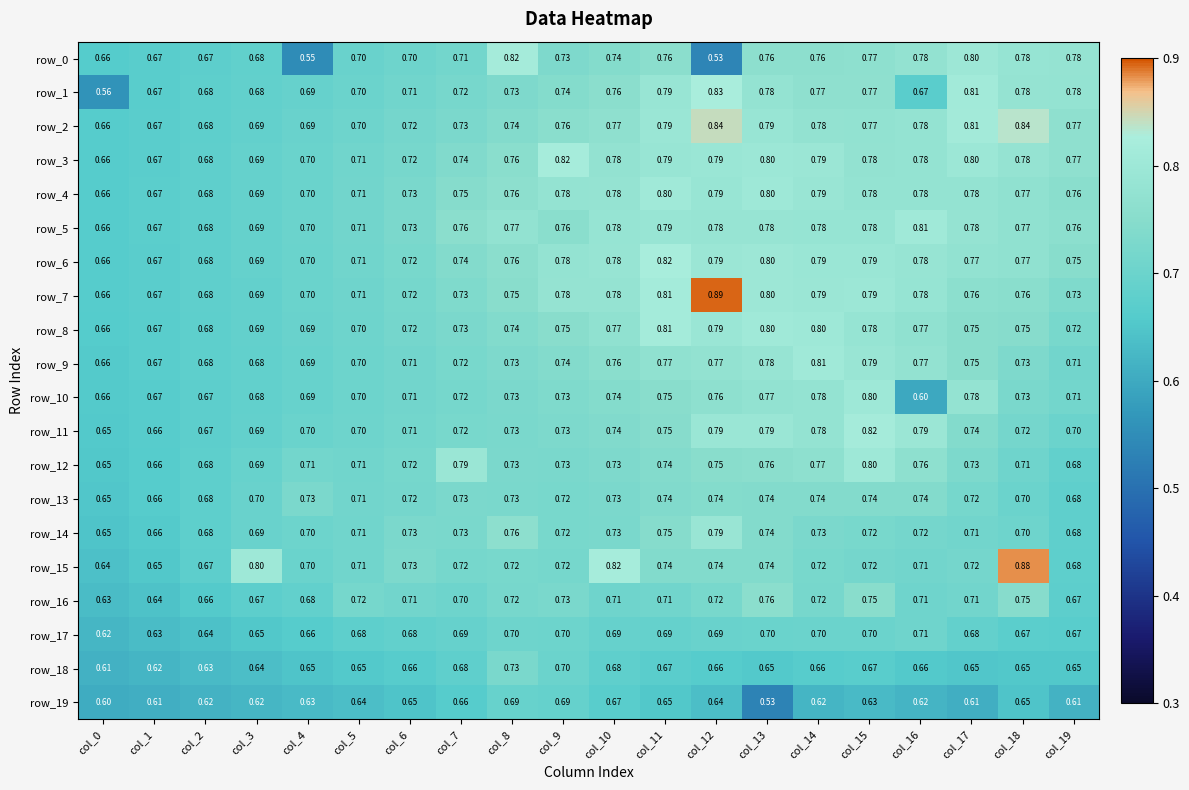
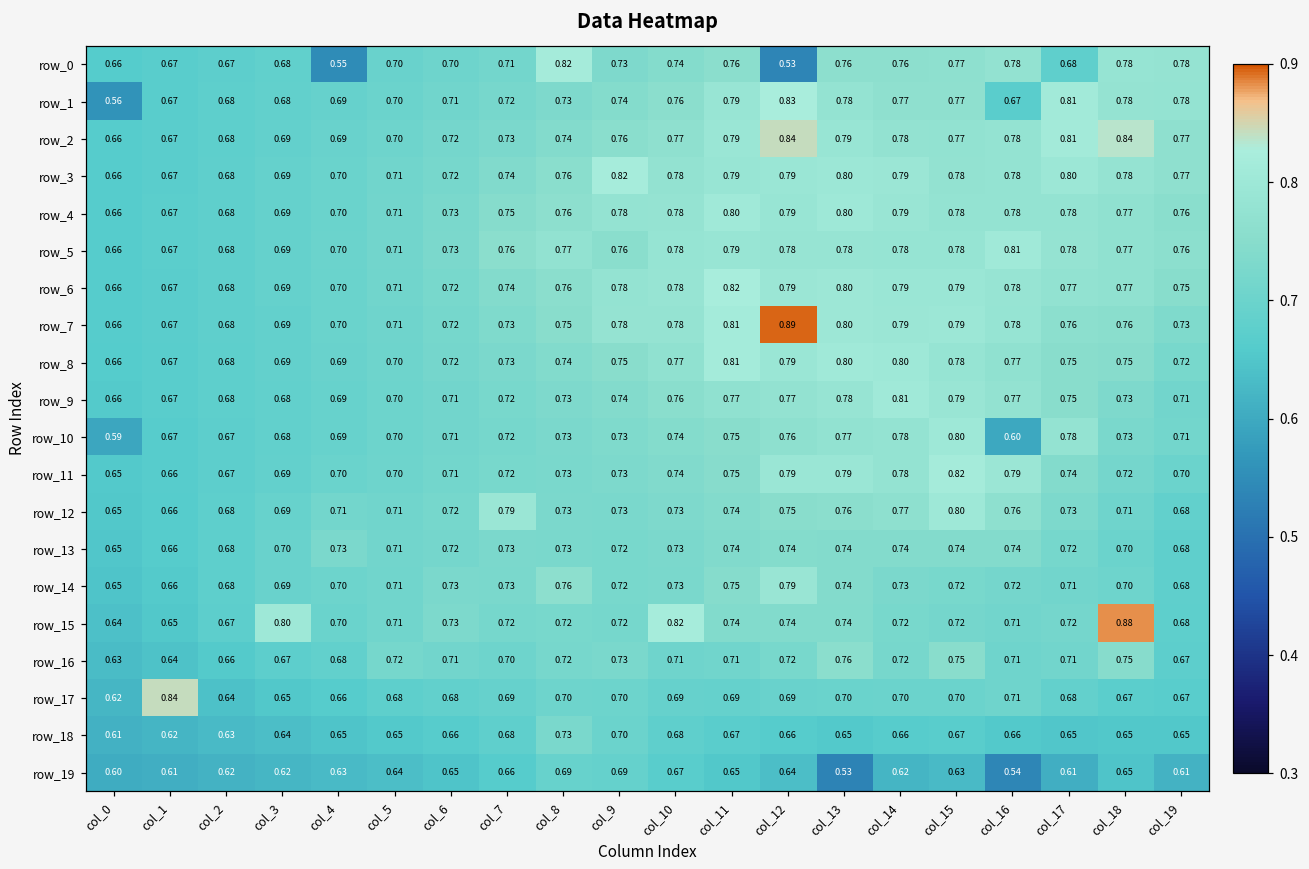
  {
    "row_0": {
      "col_0": 0.66,
      "col_1": 0.67,
      "col_2": 0.67,
      "col_3": 0.68,
      "col_4": 0.55,
      "col_5": 0.70,
      "col_6": 0.70,
      "col_7": 0.71,
      "col_8": 0.82,
      "col_9": 0.73,
      "col_10": 0.74,
      "col_11": 0.76,
      "col_12": 0.53,
      "col_13": 0.76,
      "col_14": 0.76,
      "col_15": 0.77,
      "col_16": 0.78,
-     "col_17": 0.80,
+     "col_17": 0.68,
      "col_18": 0.78,
      "col_19": 0.78
    },
    "row_10": {
-     "col_0": 0.66,
+     "col_0": 0.59,
      "col_1": 0.67,
      "col_2": 0.67,
      "col_3": 0.68,
      "col_4": 0.69,
      "col_5": 0.70,
      "col_6": 0.71,
      "col_7": 0.72,
      "col_8": 0.73,
      "col_9": 0.73,
      "col_10": 0.74,
      "col_11": 0.75,
      "col_12": 0.76,
      "col_13": 0.77,
      "col_14": 0.78,
      "col_15": 0.80,
      "col_16": 0.60,
      "col_17": 0.78,
      "col_18": 0.73,
      "col_19": 0.71
    },
    "row_17": {
      "col_0": 0.62,
-     "col_1": 0.63,
+     "col_1": 0.84,
      "col_2": 0.64,
      "col_3": 0.65,
      "col_4": 0.66,
      "col_5": 0.68,
      "col_6": 0.68,
      "col_7": 0.69,
      "col_8": 0.70,
      "col_9": 0.70,
      "col_10": 0.69,
      "col_11": 0.69,
      "col_12": 0.69,
      "col_13": 0.70,
      "col_14": 0.70,
      "col_15": 0.70,
      "col_16": 0.71,
      "col_17": 0.68,
      "col_18": 0.67,
      "col_19": 0.67
    },
    "row_19": {
      "col_0": 0.60,
      "col_1": 0.61,
      "col_2": 0.62,
      "col_3": 0.62,
      "col_4": 0.63,
      "col_5": 0.64,
      "col_6": 0.65,
      "col_7": 0.66,
      "col_8": 0.69,
      "col_9": 0.69,
      "col_10": 0.67,
      "col_11": 0.65,
      "col_12": 0.64,
      "col_13": 0.53,
      "col_14": 0.62,
      "col_15": 0.63,
-     "col_16": 0.62,
+     "col_16": 0.54,
      "col_17": 0.61,
      "col_18": 0.65,
      "col_19": 0.61
    }
  }
